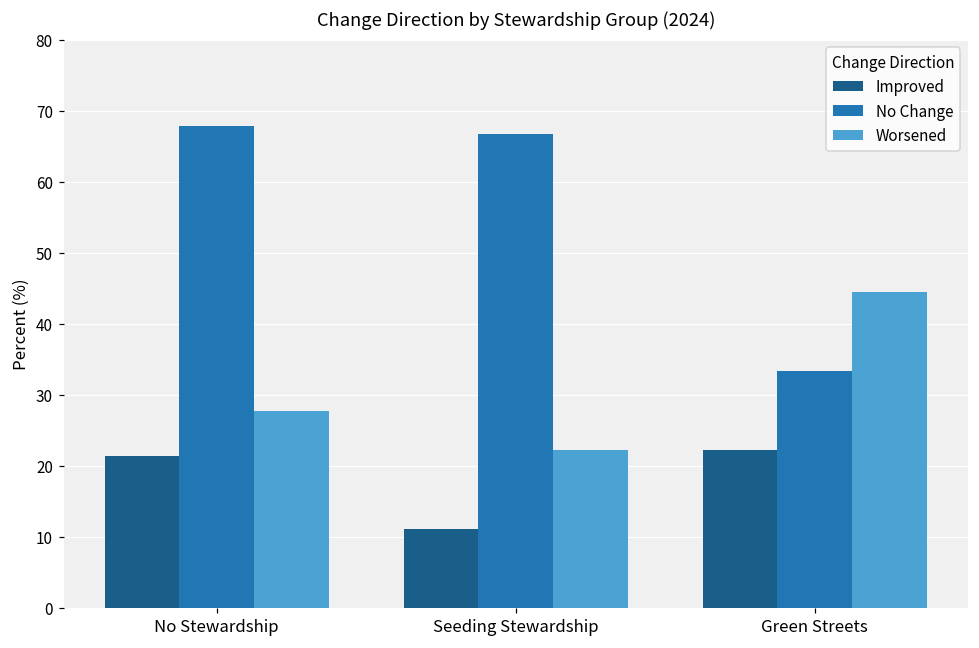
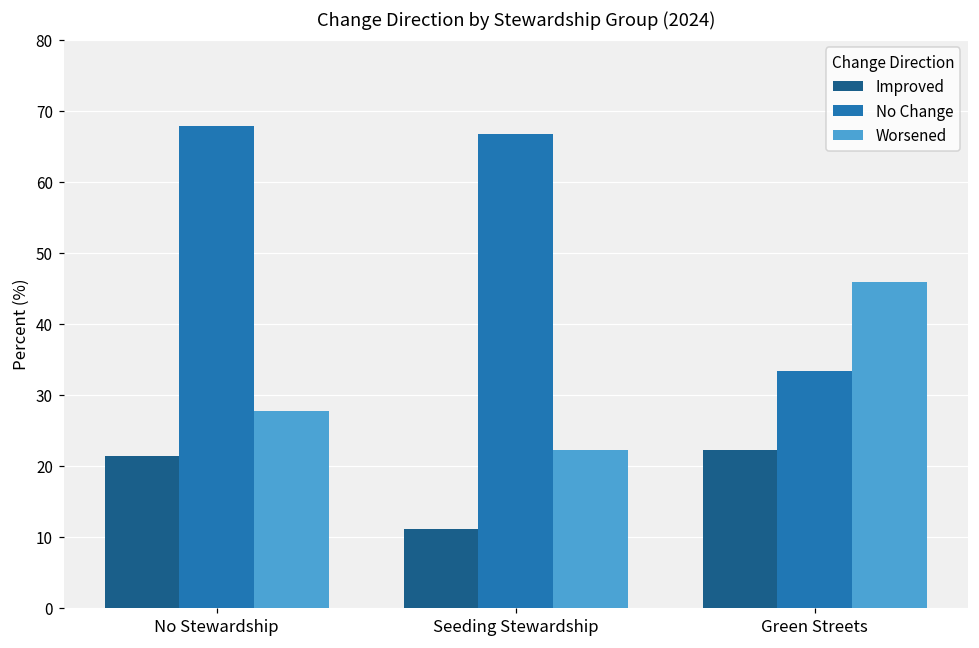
  {
    "Worsened": {
      "No Stewardship": 28,
      "Seeding Stewardship": 22,
-     "Green Streets": 44
+     "Green Streets": 46
    }
  }
